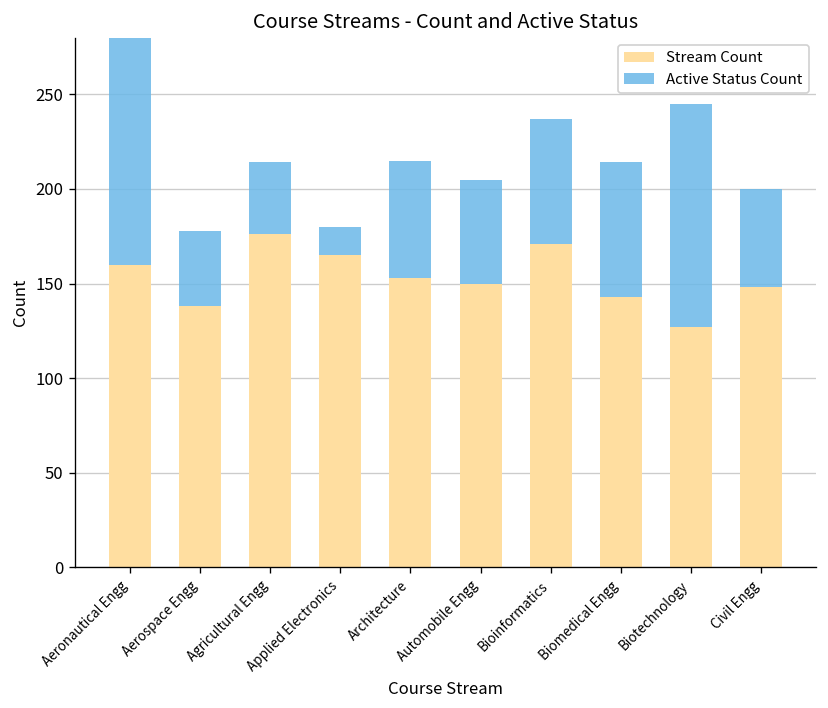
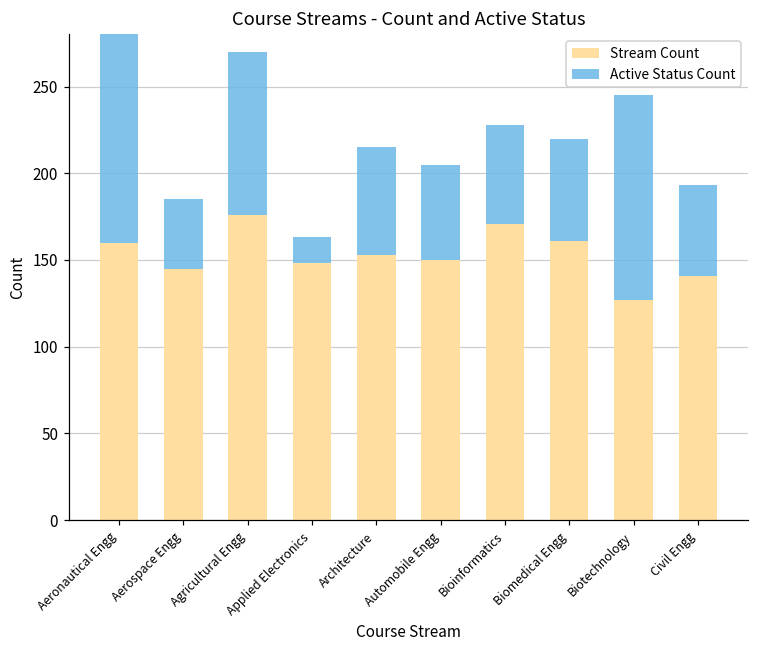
  {
    "Stream Count": {
      "Aeronautical Engg": 160,
-     "Aerospace Engg": 138,
+     "Aerospace Engg": 145,
      "Agricultural Engg": 176,
-     "Applied Electronics": 165,
+     "Applied Electronics": 148,
      "Architecture": 153,
      "Automobile Engg": 150,
      "Bioinformatics": 171,
-     "Biomedical Engg": 143,
+     "Biomedical Engg": 161,
      "Biotechnology": 127,
-     "Civil Engg": 148
+     "Civil Engg": 141
    },
    "Active Status Count": {
      "Aerospace Engg": 40,
-     "Agricultural Engg": 38,
+     "Agricultural Engg": 94,
      "Applied Electronics": 15,
      "Architecture": 62,
      "Automobile Engg": 55,
-     "Bioinformatics": 66,
-     "Biomedical Engg": 71,
+     "Bioinformatics": 57,
+     "Biomedical Engg": 59,
      "Biotechnology": 118,
      "Civil Engg": 52
    }
  }
